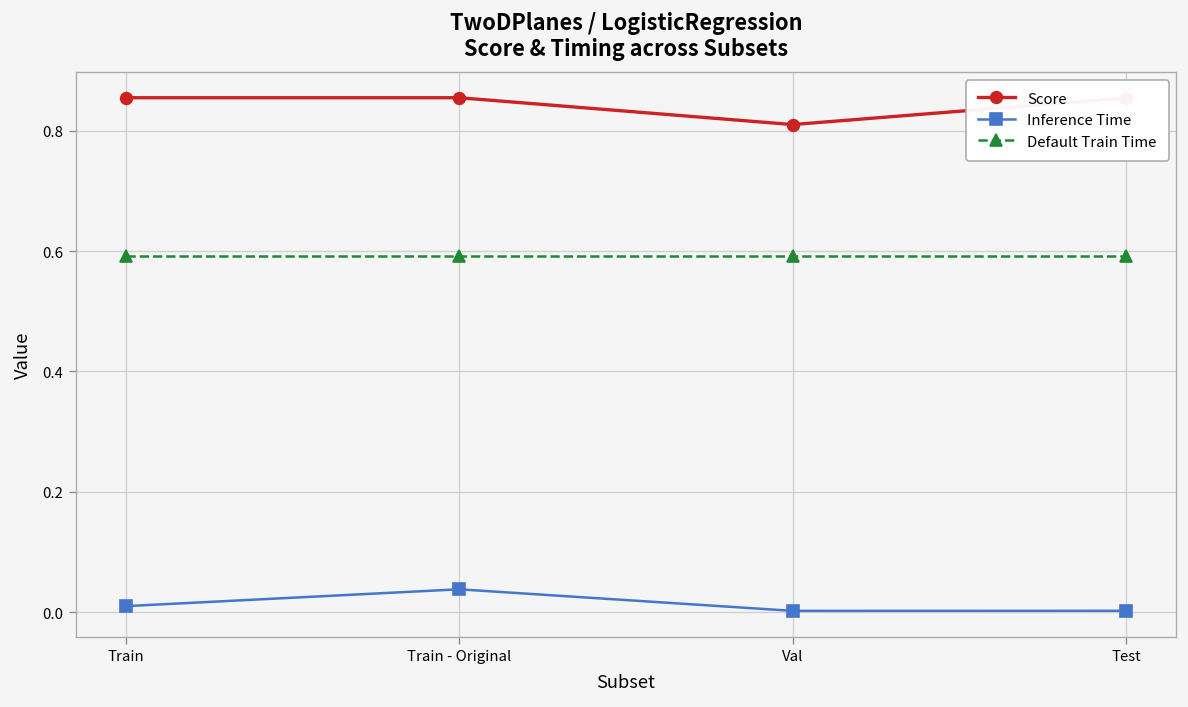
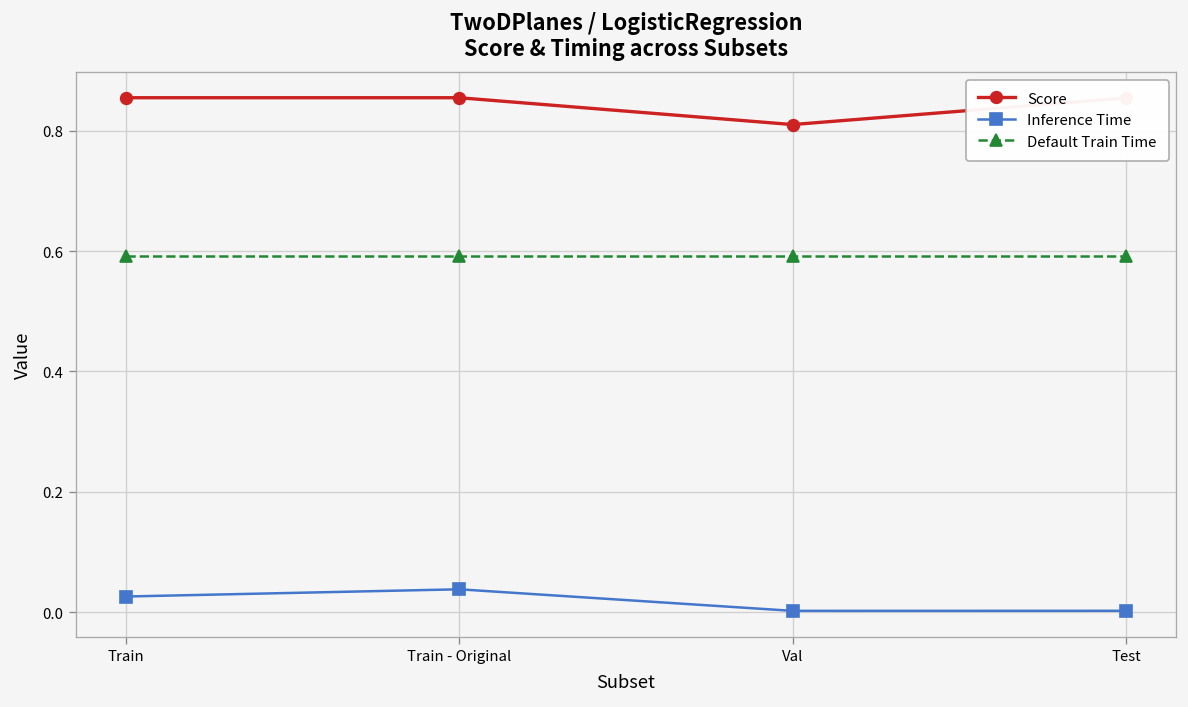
  {
    "Score": {
      "Train": 0.86,
      "Train - Original": 0.86,
      "Val": 0.81
    },
    "Inference Time": {
-     "Train": 0.01,
+     "Train": 0.03,
      "Train - Original": 0.04,
      "Val": 0.00,
      "Test": 0.00
    },
    "Default Train Time": {
      "Train": 0.59,
      "Train - Original": 0.59,
      "Val": 0.59,
      "Test": 0.59
    }
  }
